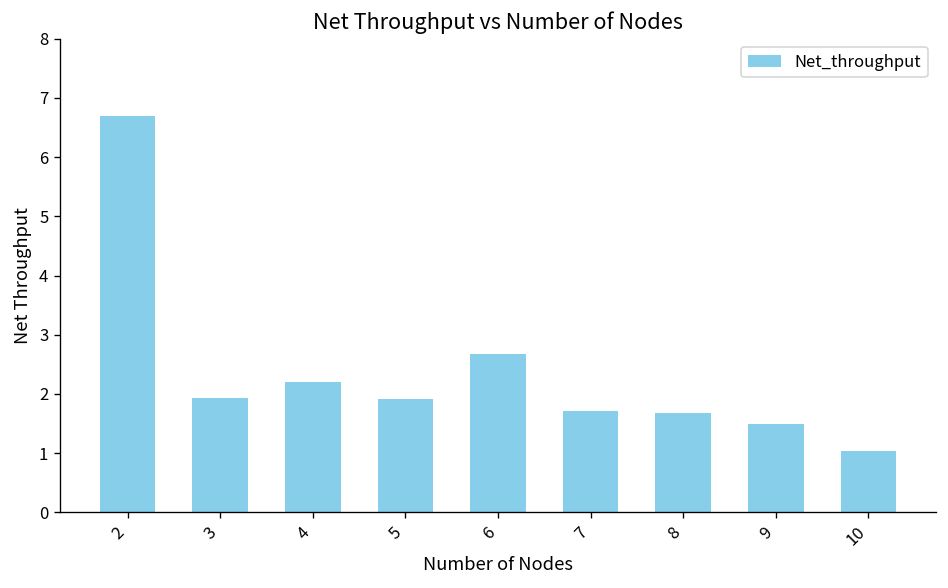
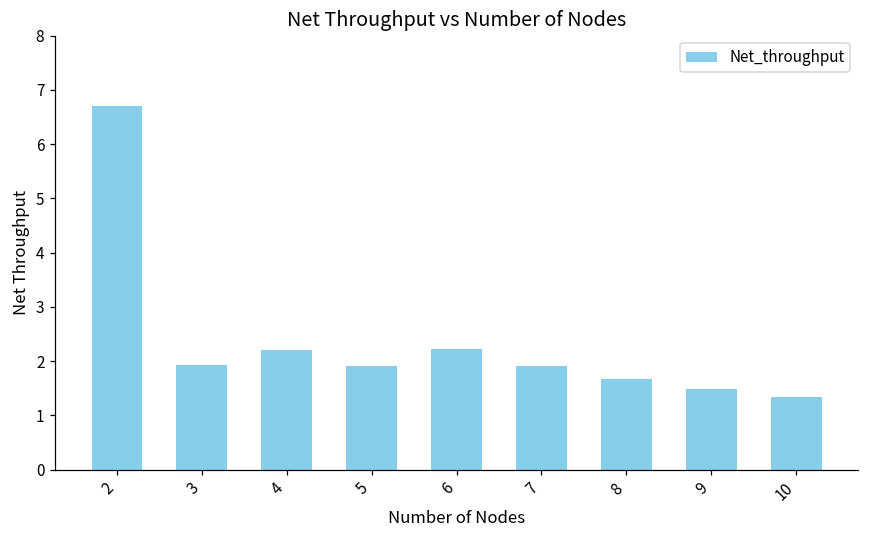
  {
    "2": 6.7,
    "3": 1.9,
    "4": 2.2,
    "5": 1.9,
-   "6": 2.7,
-   "7": 1.7,
+   "6": 2.2,
+   "7": 1.9,
    "8": 1.7,
    "9": 1.5,
-   "10": 1.0
+   "10": 1.3
  }
